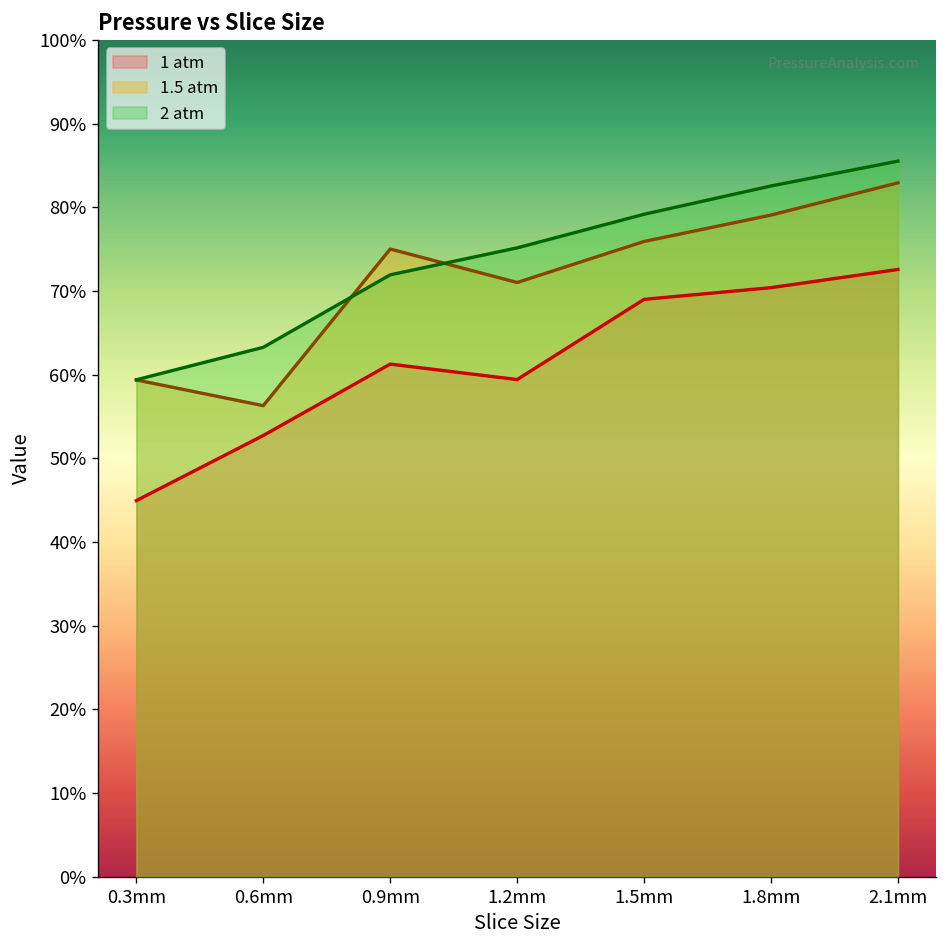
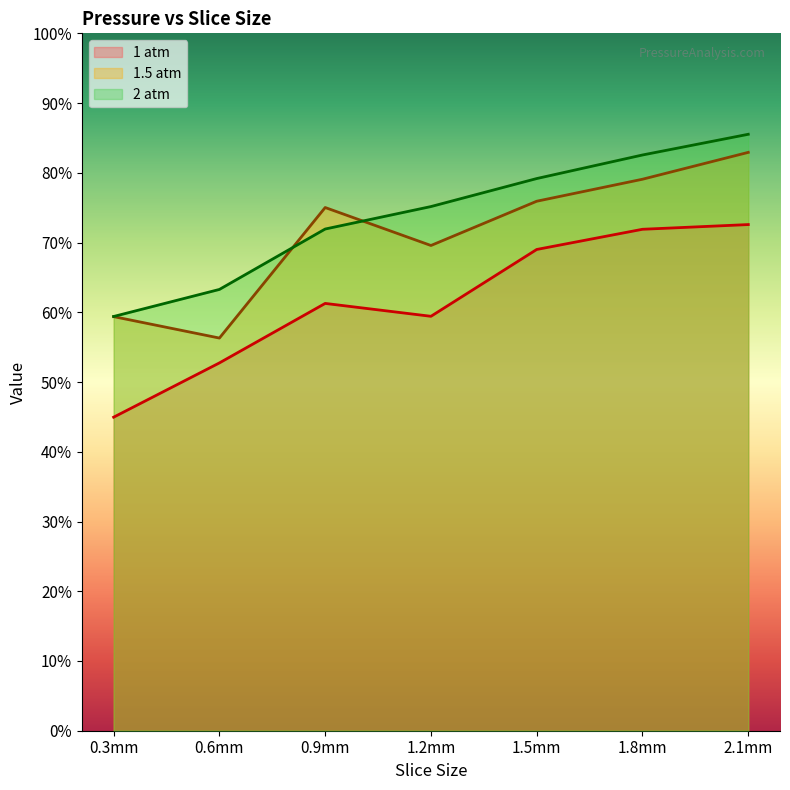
  {
    "1 atm": {
      "0.3mm": "45%",
      "0.6mm": "53%",
      "0.9mm": "61%",
      "1.2mm": "59%",
      "1.5mm": "69%",
-     "1.8mm": "70%",
+     "1.8mm": "72%",
      "2.1mm": "73%"
    },
    "1.5 atm": {
      "0.6mm": "56%",
      "0.9mm": "75%",
-     "1.2mm": "71%",
+     "1.2mm": "70%",
      "1.5mm": "76%",
      "1.8mm": "79%",
      "2.1mm": "83%"
    },
    "2 atm": {
      "0.6mm": "63%",
      "0.9mm": "72%",
      "1.2mm": "75%",
      "1.5mm": "79%",
      "1.8mm": "83%",
      "2.1mm": "86%"
    }
  }
